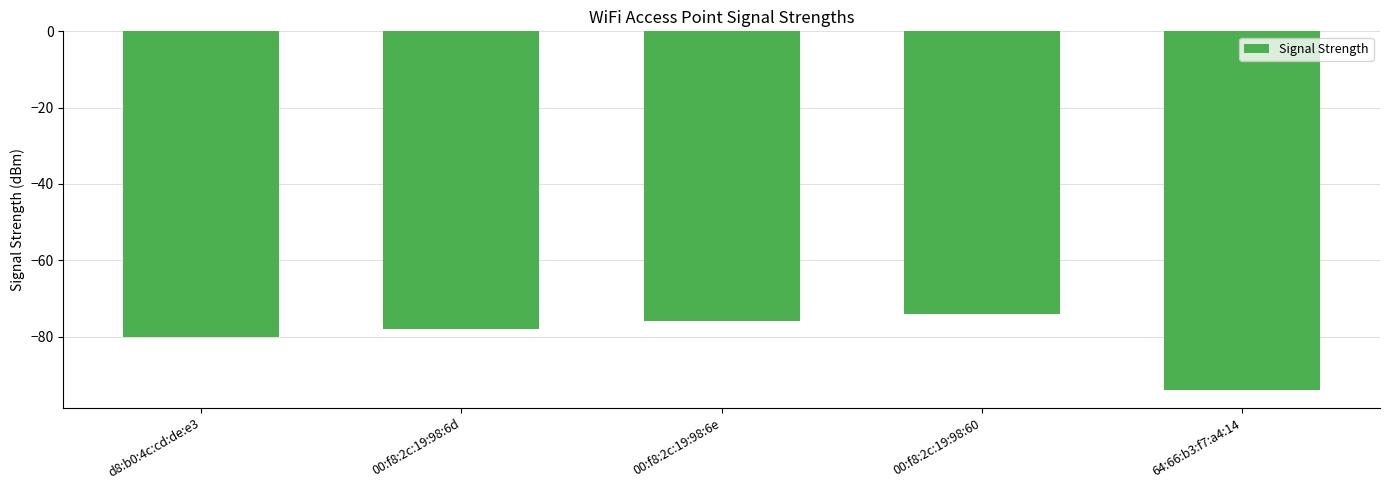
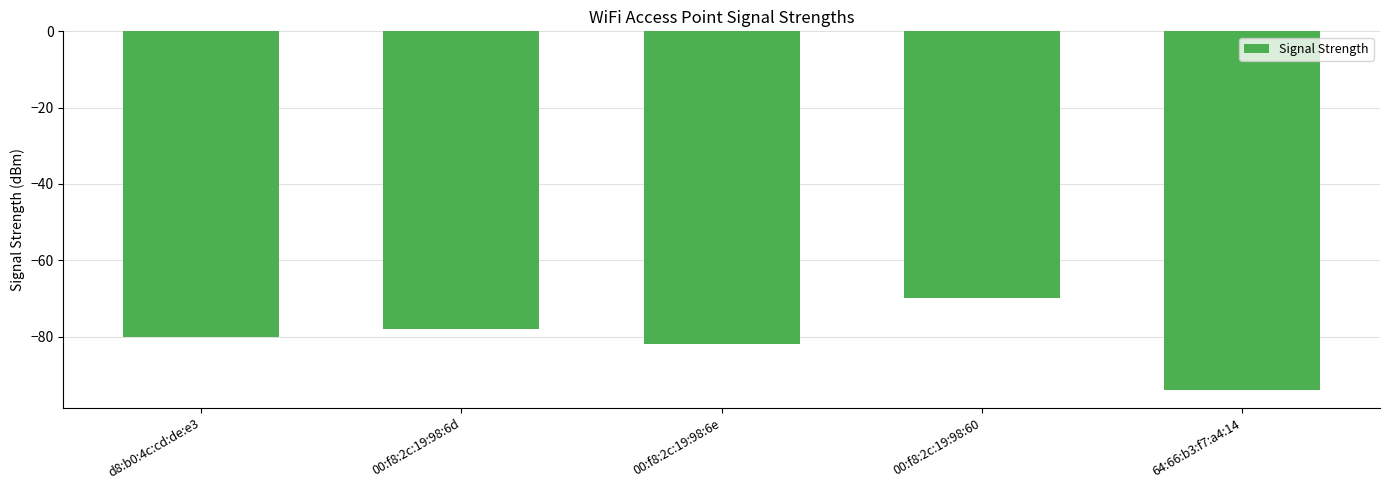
  {
    "d8:b0:4c:cd:de:e3": -80,
    "00:f8:2c:19:98:6d": -78,
-   "00:f8:2c:19:98:6e": -76,
-   "00:f8:2c:19:98:60": -74,
+   "00:f8:2c:19:98:6e": -82,
+   "00:f8:2c:19:98:60": -70,
    "64:66:b3:f7:a4:14": -94
  }
